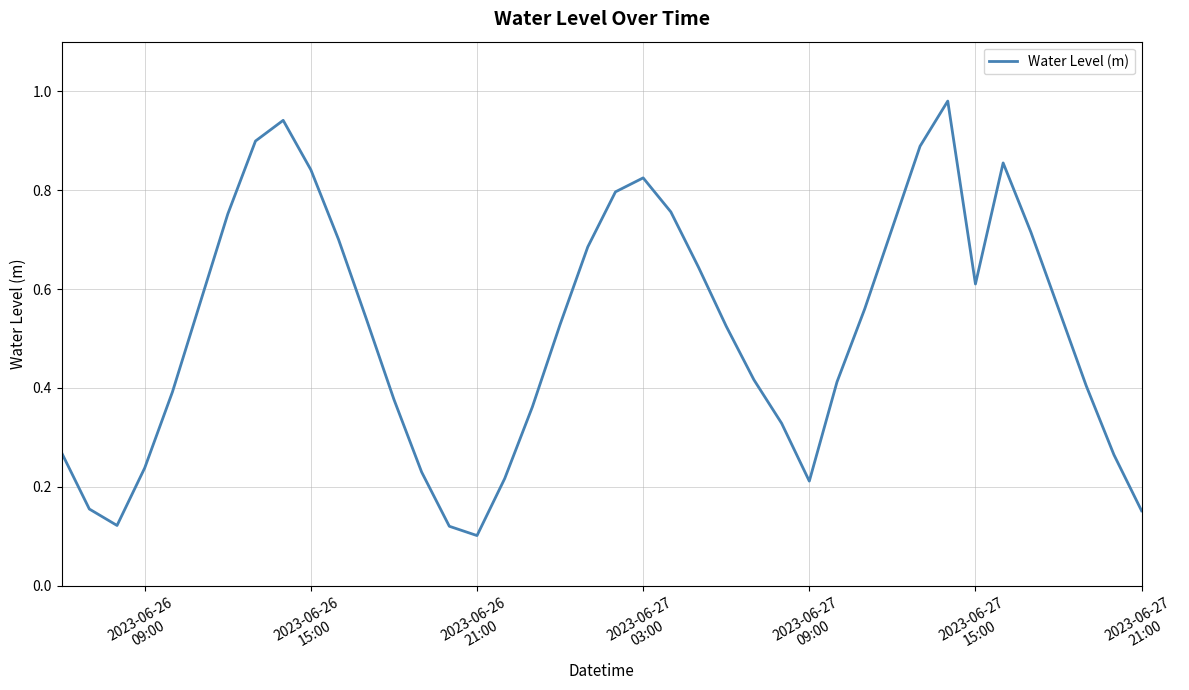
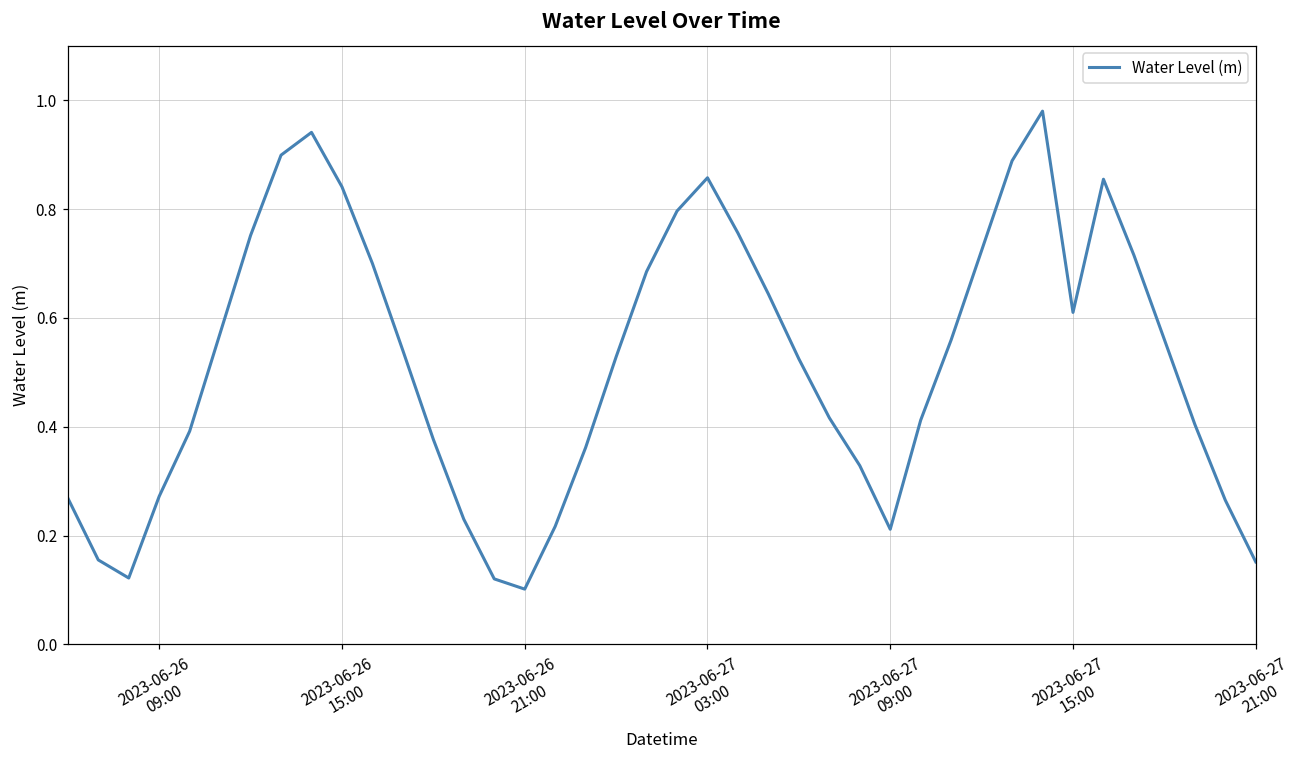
  {
-   "2023-06-26 09:00": 0.24,
+   "2023-06-26 09:00": 0.27,
    "2023-06-26 15:00": 0.84,
    "2023-06-26 21:00": 0.10,
-   "2023-06-27 03:00": 0.82,
+   "2023-06-27 03:00": 0.86,
    "2023-06-27 09:00": 0.21,
    "2023-06-27 15:00": 0.61,
    "2023-06-27 21:00": 0.15
  }
